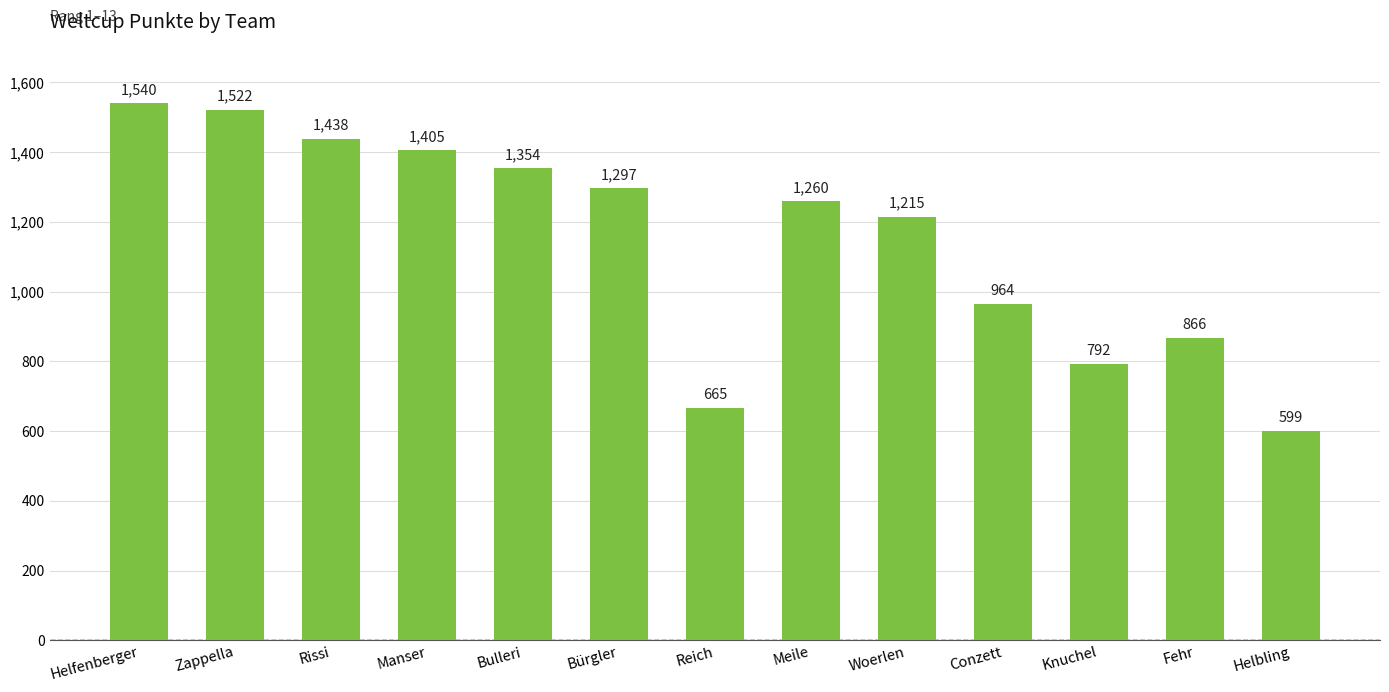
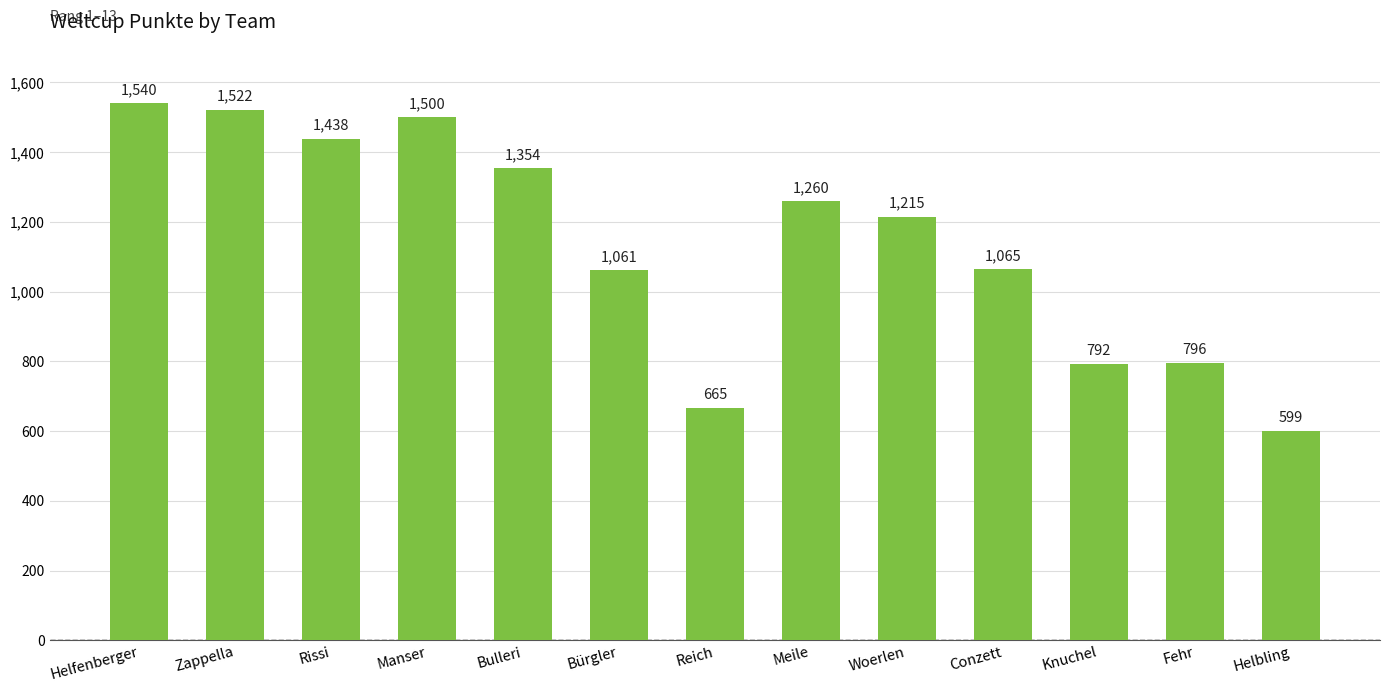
  {
    "Helfenberger": "1,540",
    "Zappella": "1,522",
    "Rissi": "1,438",
-   "Manser": "1,405",
+   "Manser": "1,500",
    "Bulleri": "1,354",
-   "Bürgler": "1,297",
+   "Bürgler": "1,061",
    "Reich": "665",
    "Meile": "1,260",
    "Woerlen": "1,215",
-   "Conzett": "964",
+   "Conzett": "1,065",
    "Knuchel": "792",
-   "Fehr": "866",
+   "Fehr": "796",
    "Helbling": "599"
  }
